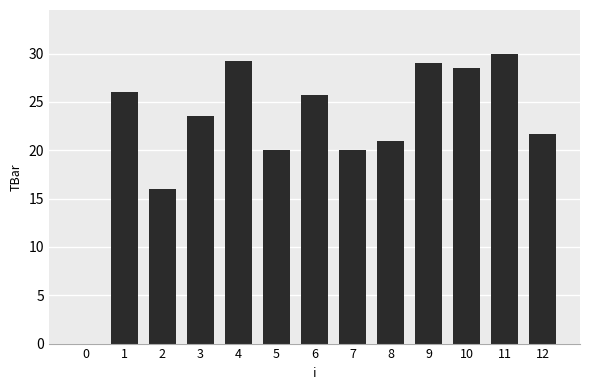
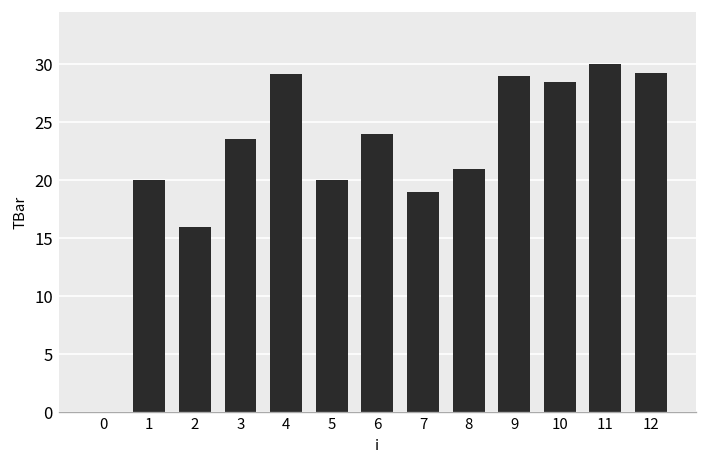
  {
    "0": 0,
-   "1": 26,
+   "1": 20,
    "2": 16,
    "3": 24,
    "4": 29,
    "5": 20,
-   "6": 26,
-   "7": 20,
+   "6": 24,
+   "7": 19,
    "8": 21,
    "9": 29,
    "10": 28,
    "11": 30,
-   "12": 22
+   "12": 29
  }
